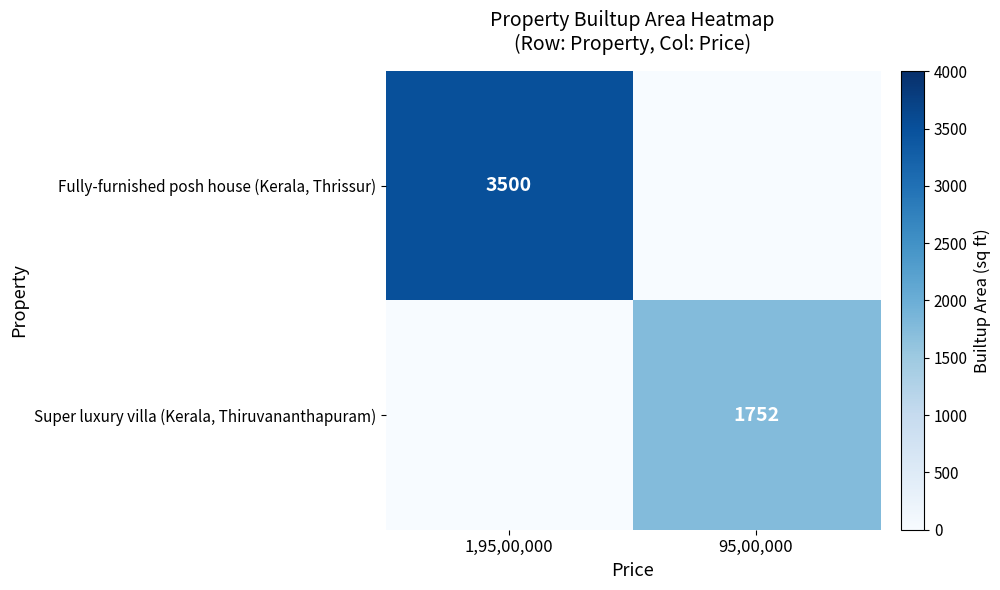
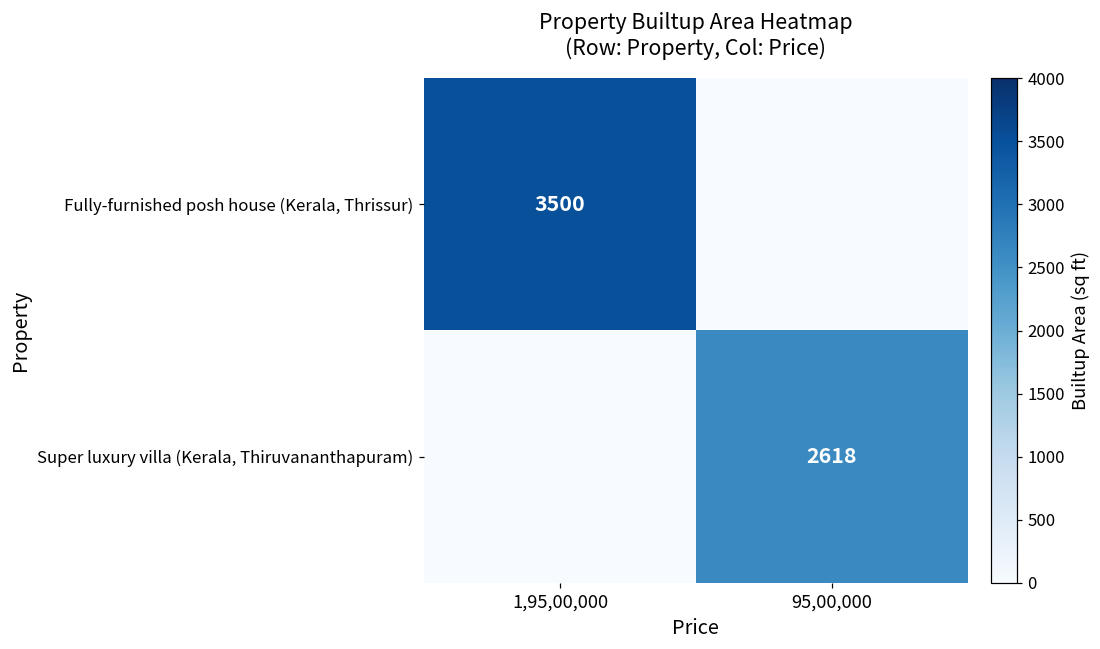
  {
    "Fully-furnished posh house (Kerala, Thrissur)": {
      "1,95,00,000": 3500
    },
    "Super luxury villa (Kerala, Thiruvananthapuram)": {
-     "95,00,000": 1752
+     "95,00,000": 2618
    }
  }
